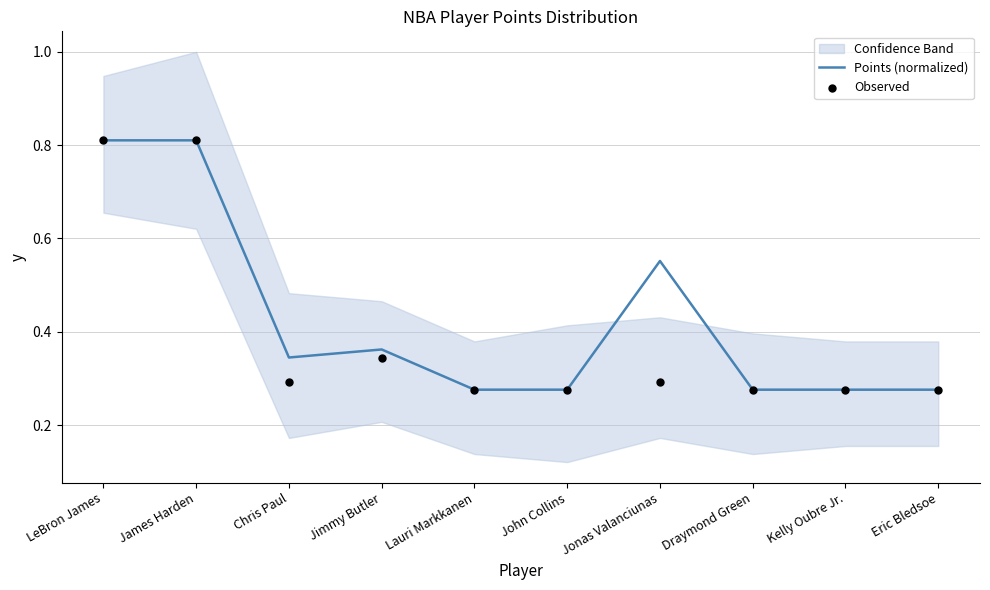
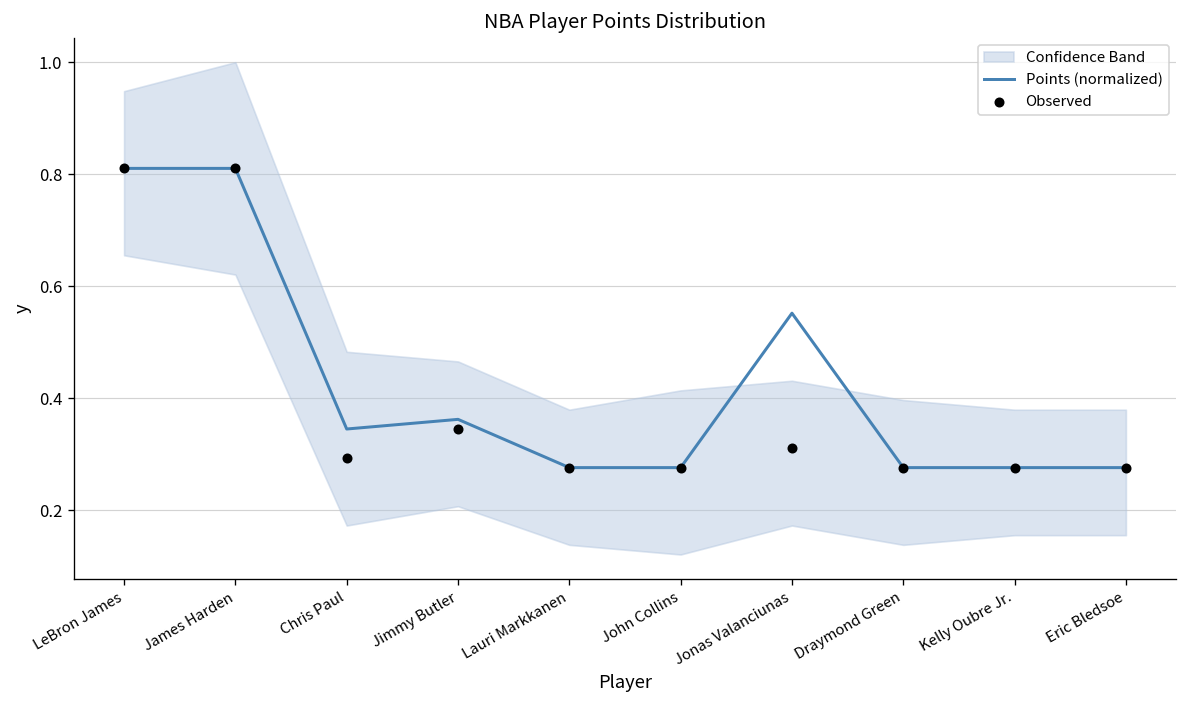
  {
    "Points (normalized)": {
      "Chris Paul": 0.34,
      "Jimmy Butler": 0.36,
      "Jonas Valanciunas": 0.55
    },
    "Observed": {
-     "Jonas Valanciunas": 0.29
+     "Jonas Valanciunas": 0.31
    }
  }
